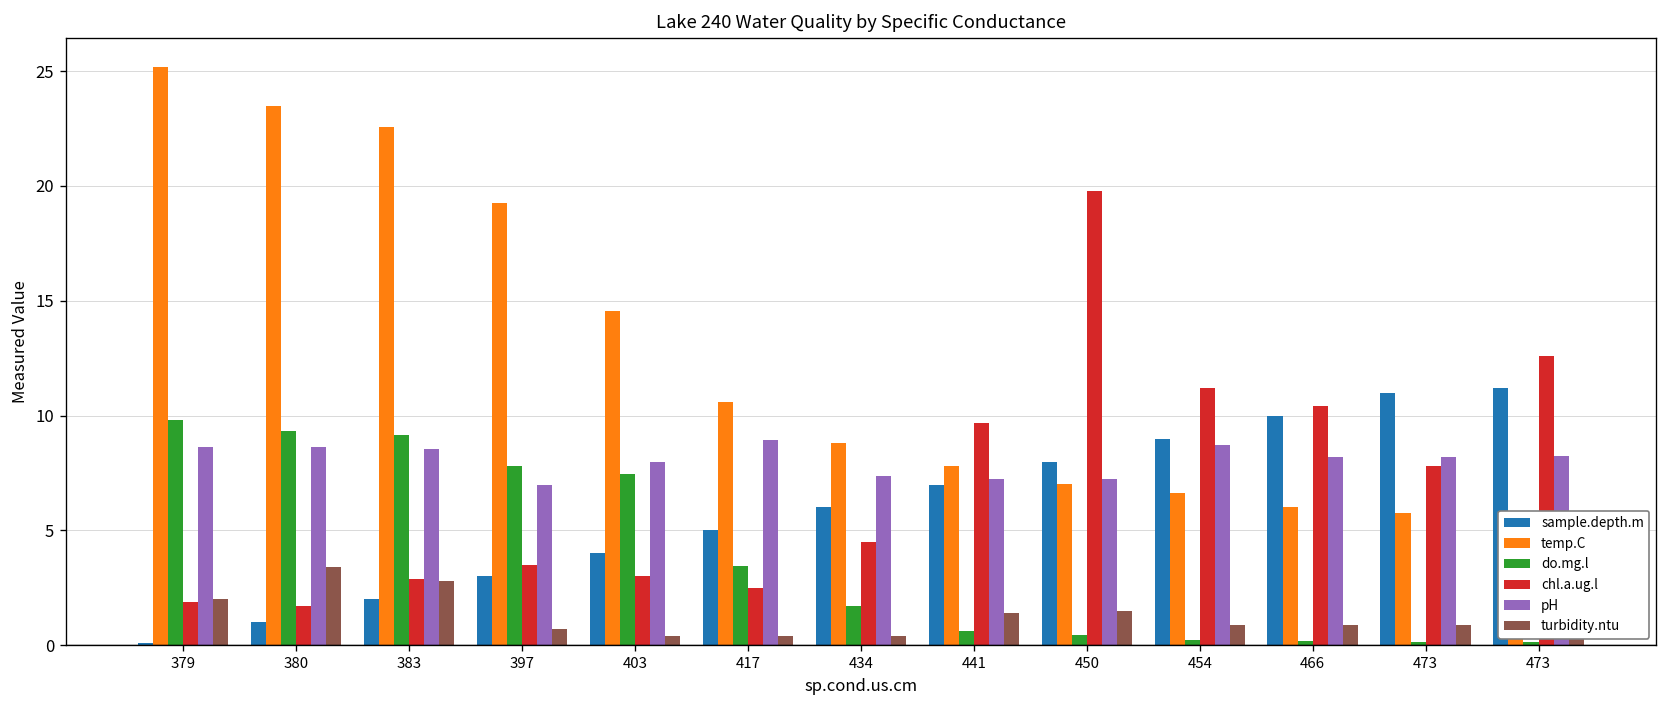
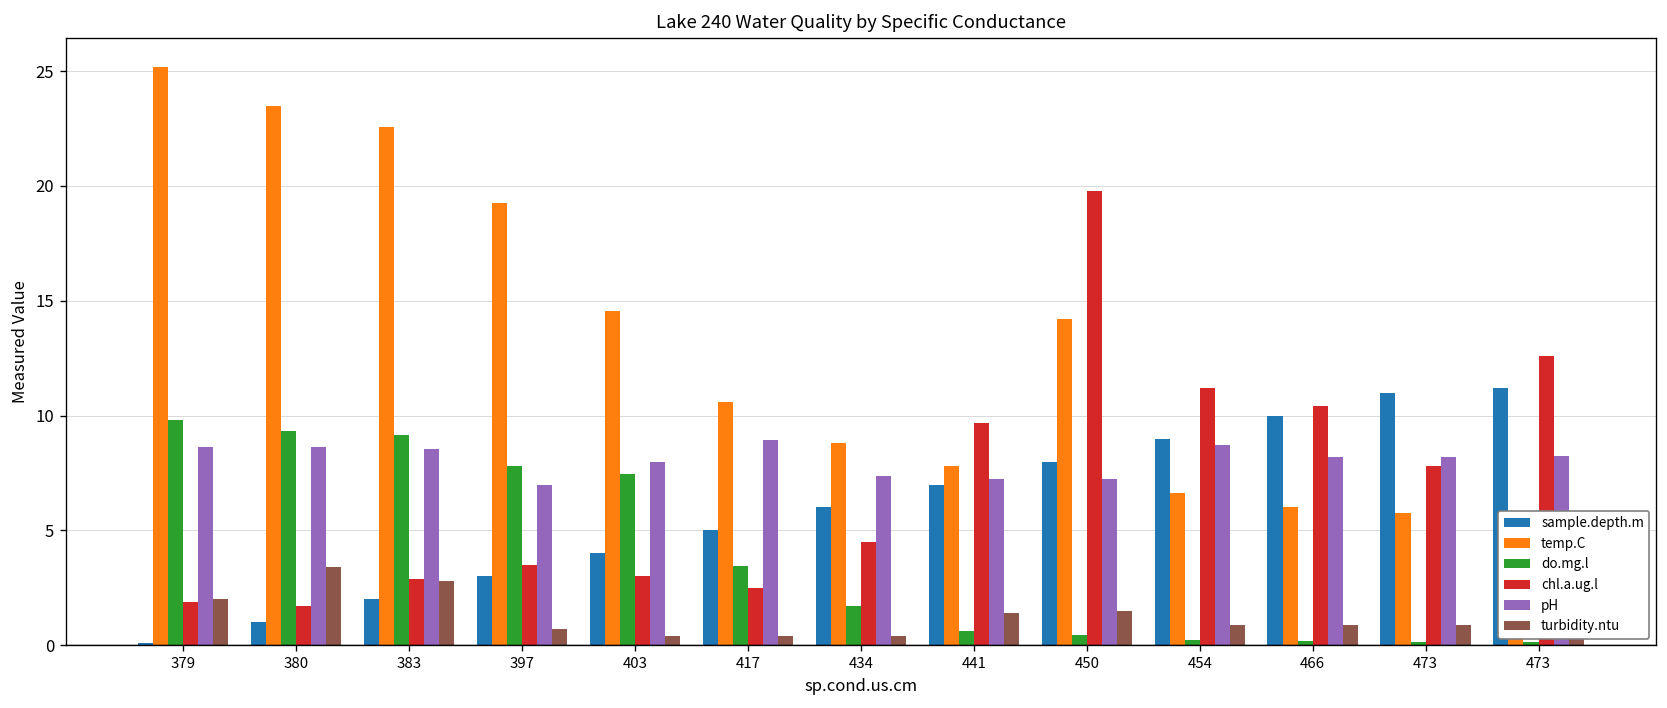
  {
    "sample.depth.m": {
      "380": 1.0,
      "383": 2.0,
      "397": 3.0,
      "403": 4.0,
      "417": 5.0,
      "434": 6.0,
      "441": 7.0,
      "450": 8.0,
      "454": 9.0,
      "466": 10.0
    },
    "temp.C": {
      "379": 25.2,
      "380": 23.5,
      "383": 22.6,
      "397": 19.3,
      "403": 14.6,
      "417": 10.6,
      "434": 8.8,
      "441": 7.8,
-     "450": 7.0,
+     "450": 14.2,
      "454": 6.7,
      "466": 6.0
    },
    "do.mg.l": {
      "379": 9.8,
      "380": 9.3,
      "383": 9.2,
      "397": 7.8,
      "403": 7.5,
      "417": 3.5,
      "434": 1.7,
      "441": 0.6,
      "450": 0.5,
      "454": 0.3,
      "466": 0.2
    },
    "chl.a.ug.l": {
      "379": 1.9,
      "380": 1.7,
      "383": 2.9,
      "397": 3.5,
      "403": 3.0,
      "417": 2.5,
      "434": 4.5,
      "441": 9.7,
      "450": 19.8,
      "454": 11.2,
      "466": 10.4
    },
    "pH": {
      "379": 8.6,
      "380": 8.6,
      "383": 8.5,
      "397": 7.0,
      "403": 8.0,
      "417": 9.0,
      "434": 7.4,
      "441": 7.3,
      "450": 7.2,
      "454": 8.7,
      "466": 8.2
    },
    "turbidity.ntu": {
      "379": 2.0,
      "380": 3.4,
      "383": 2.8,
      "397": 0.7,
      "403": 0.4,
      "417": 0.4,
      "434": 0.4,
      "441": 1.4,
      "450": 1.5,
      "454": 0.9,
      "466": 0.9
    }
  }
